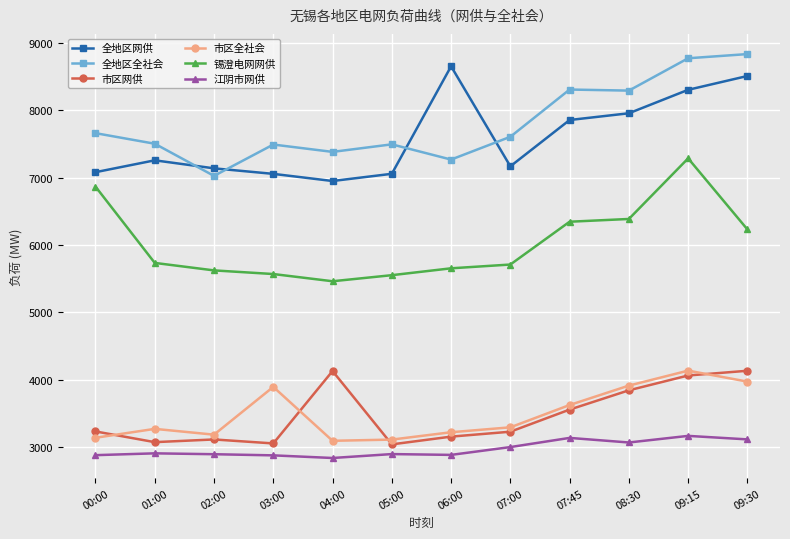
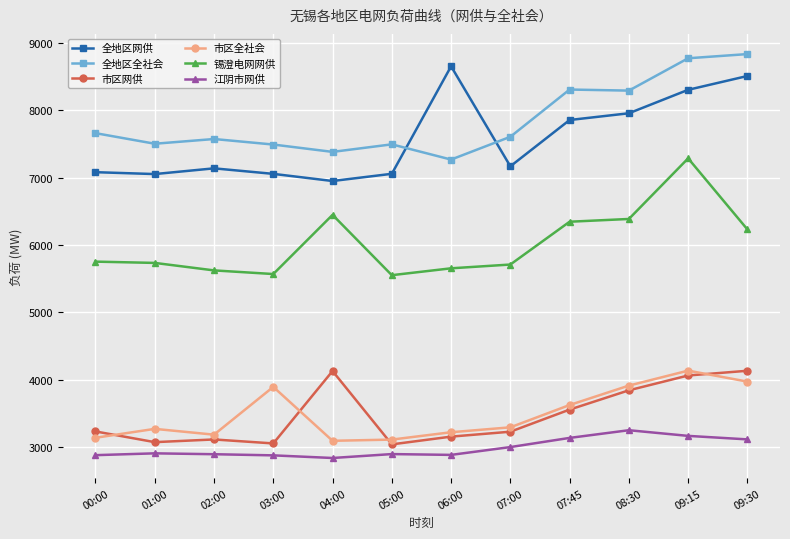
  {
    "全地区网供": {
      "00:00": 7100,
-     "01:00": 7300,
+     "01:00": 7100,
      "02:00": 7100,
      "03:00": 7100,
      "04:00": 6900,
      "05:00": 7100,
      "06:00": 8700,
      "07:00": 7200,
      "07:45": 7900,
      "08:30": 8000,
      "09:15": 8300,
      "09:30": 8500
    },
    "全地区全社会": {
      "00:00": 7700,
      "01:00": 7500,
-     "02:00": 7000,
+     "02:00": 7600,
      "03:00": 7500,
      "04:00": 7400,
      "05:00": 7500,
      "06:00": 7300,
      "07:00": 7600,
      "07:45": 8300,
      "08:30": 8300,
      "09:15": 8800,
      "09:30": 8800
    },
    "市区网供": {
      "00:00": 3200,
      "01:00": 3100,
      "02:00": 3100,
      "03:00": 3100,
      "04:00": 4100,
      "05:00": 3000,
      "06:00": 3200,
      "07:00": 3200,
      "07:45": 3600,
      "08:30": 3800,
      "09:15": 4100,
      "09:30": 4100
    },
    "市区全社会": {
      "00:00": 3100,
      "01:00": 3300,
      "02:00": 3200,
      "03:00": 3900,
      "04:00": 3100,
      "05:00": 3100,
      "06:00": 3200,
      "07:00": 3300,
      "07:45": 3600,
      "08:30": 3900,
      "09:15": 4100,
      "09:30": 4000
    },
    "锡澄电网网供": {
-     "00:00": 6900,
+     "00:00": 5800,
      "01:00": 5700,
      "02:00": 5600,
      "03:00": 5600,
-     "04:00": 5500,
+     "04:00": 6400,
      "05:00": 5600,
      "06:00": 5700,
      "07:00": 5700,
      "07:45": 6300,
      "08:30": 6400,
      "09:15": 7300,
      "09:30": 6200
    },
    "江阴市网供": {
      "00:00": 2900,
      "01:00": 2900,
      "02:00": 2900,
      "03:00": 2900,
      "04:00": 2800,
      "05:00": 2900,
      "06:00": 2900,
      "07:00": 3000,
      "07:45": 3100,
-     "08:30": 3100,
+     "08:30": 3300,
      "09:15": 3200,
      "09:30": 3100
    }
  }
